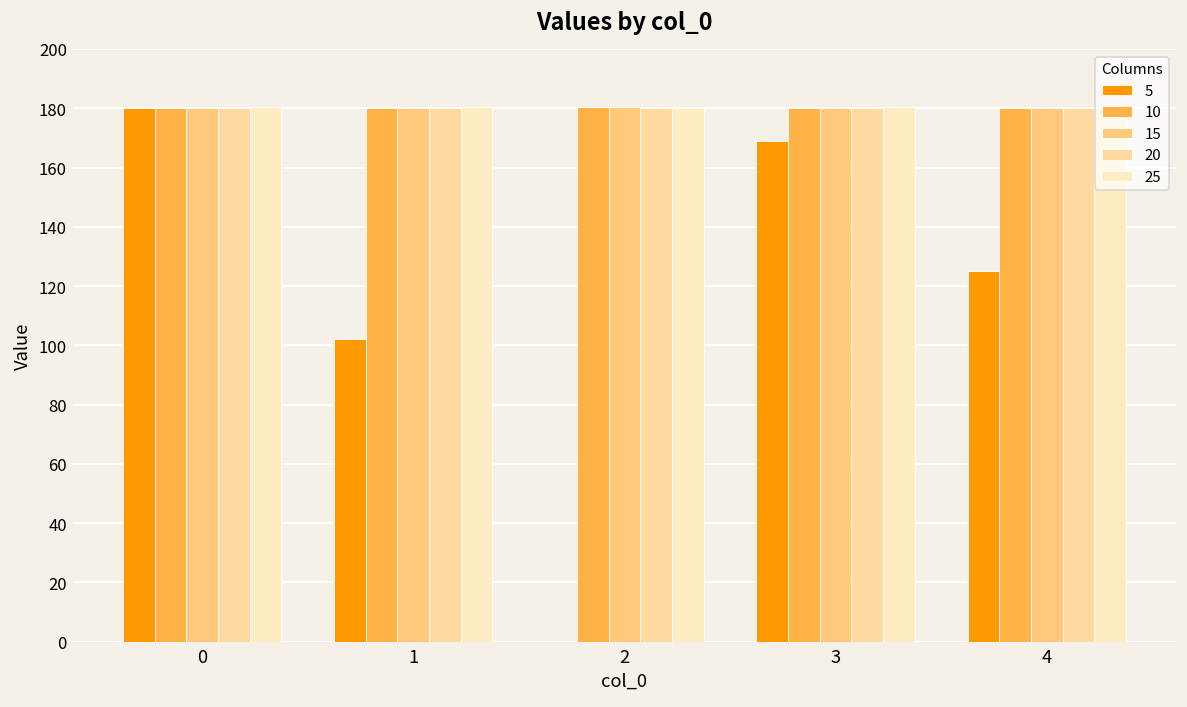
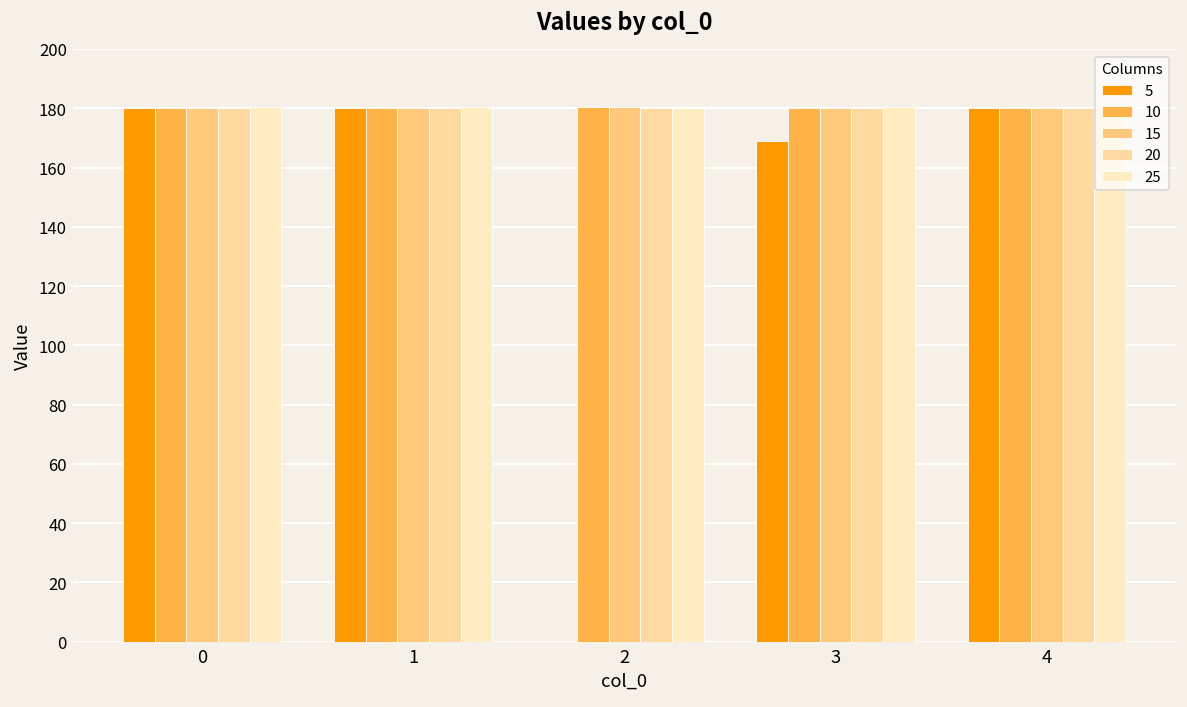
  {
    "5": {
      "0": 180,
-     "1": 102,
+     "1": 180,
      "3": 169,
-     "4": 125
+     "4": 180
    }
  }
